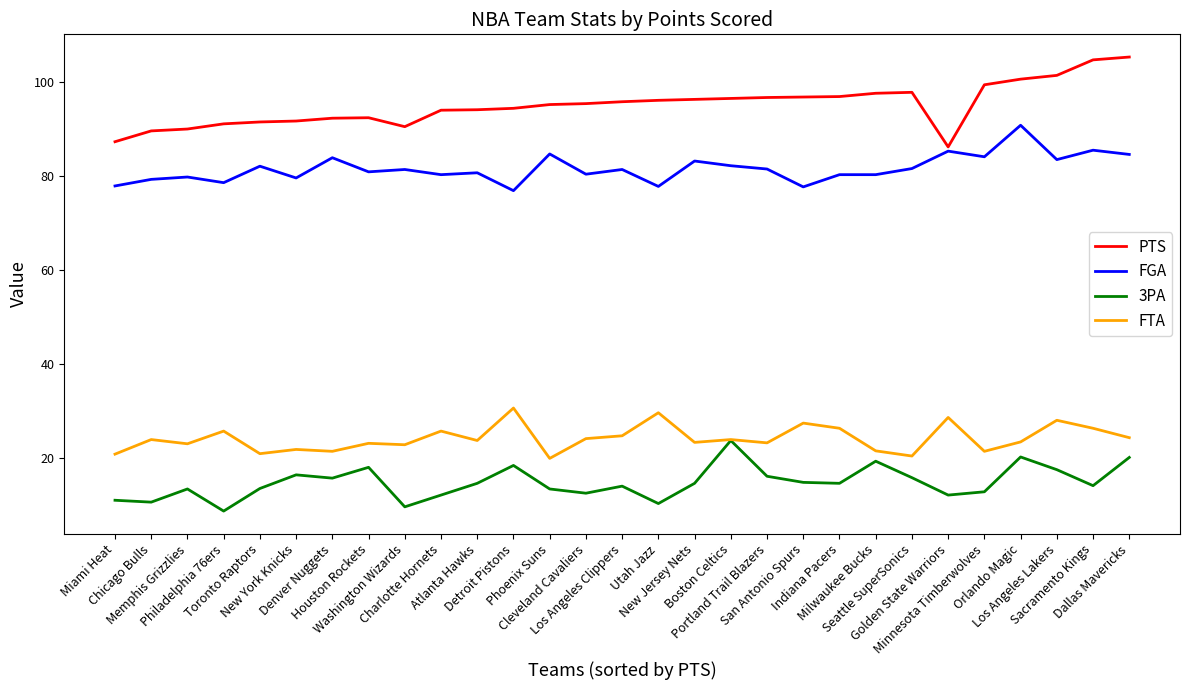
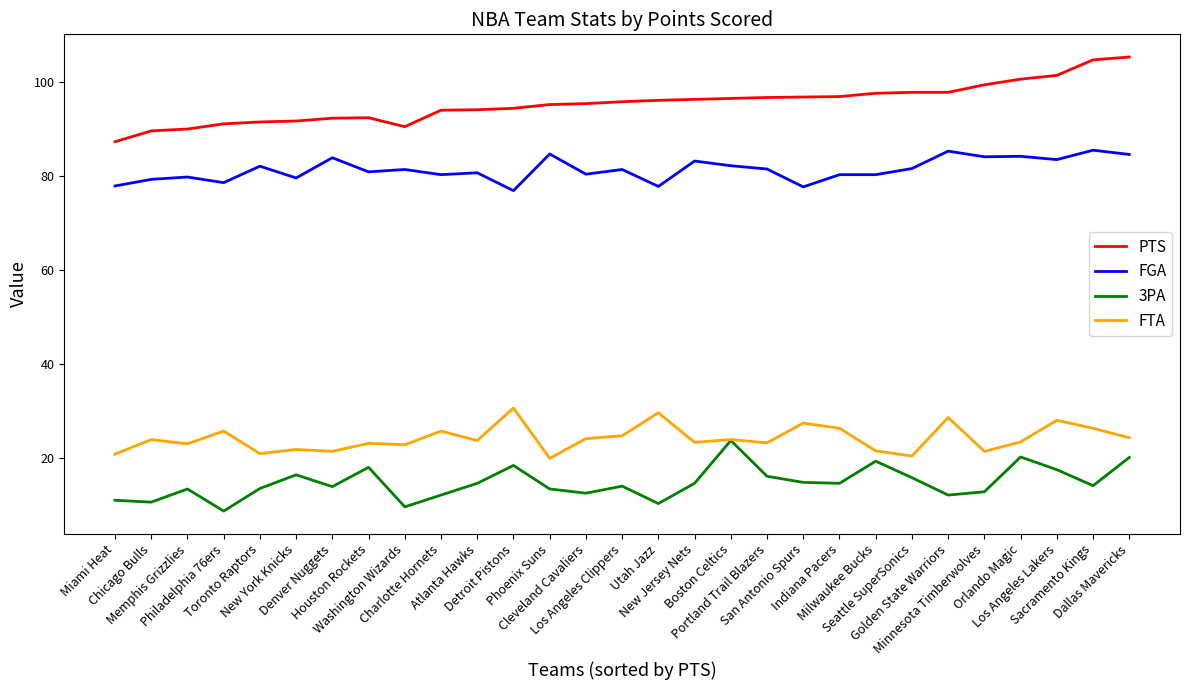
  {
    "PTS": {
      "Miami Heat": 87,
      "Chicago Bulls": 90,
      "Memphis Grizzlies": 90,
      "Philadelphia 76ers": 91,
      "Toronto Raptors": 91,
      "New York Knicks": 92,
      "Denver Nuggets": 92,
      "Houston Rockets": 92,
      "Washington Wizards": 90,
      "Charlotte Hornets": 94,
      "Atlanta Hawks": 94,
      "Detroit Pistons": 94,
      "Phoenix Suns": 95,
      "Cleveland Cavaliers": 95,
      "Los Angeles Clippers": 96,
      "Utah Jazz": 96,
      "New Jersey Nets": 96,
      "Boston Celtics": 96,
      "Portland Trail Blazers": 97,
      "San Antonio Spurs": 97,
      "Indiana Pacers": 97,
      "Milwaukee Bucks": 98,
      "Seattle SuperSonics": 98,
-     "Golden State Warriors": 86,
+     "Golden State Warriors": 98,
      "Minnesota Timberwolves": 99,
      "Orlando Magic": 101,
      "Los Angeles Lakers": 101,
      "Sacramento Kings": 105,
      "Dallas Mavericks": 105
    },
    "FGA": {
      "Miami Heat": 78,
      "Chicago Bulls": 79,
      "Memphis Grizzlies": 80,
      "Philadelphia 76ers": 79,
      "Toronto Raptors": 82,
      "New York Knicks": 80,
      "Denver Nuggets": 84,
      "Houston Rockets": 81,
      "Washington Wizards": 81,
      "Charlotte Hornets": 80,
      "Atlanta Hawks": 81,
      "Detroit Pistons": 77,
      "Phoenix Suns": 85,
      "Cleveland Cavaliers": 80,
      "Los Angeles Clippers": 81,
      "Utah Jazz": 78,
      "New Jersey Nets": 83,
      "Boston Celtics": 82,
      "Portland Trail Blazers": 81,
      "San Antonio Spurs": 78,
      "Indiana Pacers": 80,
      "Milwaukee Bucks": 80,
      "Seattle SuperSonics": 82,
      "Golden State Warriors": 85,
      "Minnesota Timberwolves": 84,
-     "Orlando Magic": 91,
+     "Orlando Magic": 84,
      "Los Angeles Lakers": 83,
      "Sacramento Kings": 85,
      "Dallas Mavericks": 85
    },
    "3PA": {
      "Miami Heat": 11,
      "Chicago Bulls": 11,
      "Memphis Grizzlies": 13,
      "Philadelphia 76ers": 9,
      "Toronto Raptors": 14,
      "New York Knicks": 16,
-     "Denver Nuggets": 16,
+     "Denver Nuggets": 14,
      "Houston Rockets": 18,
      "Washington Wizards": 10,
      "Charlotte Hornets": 12,
      "Atlanta Hawks": 15,
      "Detroit Pistons": 18,
      "Phoenix Suns": 13,
      "Cleveland Cavaliers": 13,
      "Los Angeles Clippers": 14,
      "Utah Jazz": 10,
      "New Jersey Nets": 15,
      "Portland Trail Blazers": 16,
      "San Antonio Spurs": 15,
      "Indiana Pacers": 15,
      "Milwaukee Bucks": 19,
      "Seattle SuperSonics": 16,
      "Golden State Warriors": 12,
      "Minnesota Timberwolves": 13,
      "Orlando Magic": 20,
      "Los Angeles Lakers": 18,
      "Sacramento Kings": 14,
      "Dallas Mavericks": 20
    },
    "FTA": {
      "Miami Heat": 21,
      "Chicago Bulls": 24,
      "Memphis Grizzlies": 23,
      "Philadelphia 76ers": 26,
      "Toronto Raptors": 21,
      "New York Knicks": 22,
      "Denver Nuggets": 21,
      "Houston Rockets": 23,
      "Washington Wizards": 23,
      "Charlotte Hornets": 26,
      "Atlanta Hawks": 24,
      "Detroit Pistons": 31,
      "Phoenix Suns": 20,
      "Cleveland Cavaliers": 24,
      "Los Angeles Clippers": 25,
      "Utah Jazz": 30,
      "New Jersey Nets": 23,
      "Portland Trail Blazers": 23,
      "San Antonio Spurs": 27,
      "Indiana Pacers": 26,
      "Milwaukee Bucks": 22,
      "Seattle SuperSonics": 20,
      "Golden State Warriors": 29,
      "Minnesota Timberwolves": 21,
      "Orlando Magic": 23,
      "Los Angeles Lakers": 28,
      "Sacramento Kings": 26,
      "Dallas Mavericks": 24
    }
  }
